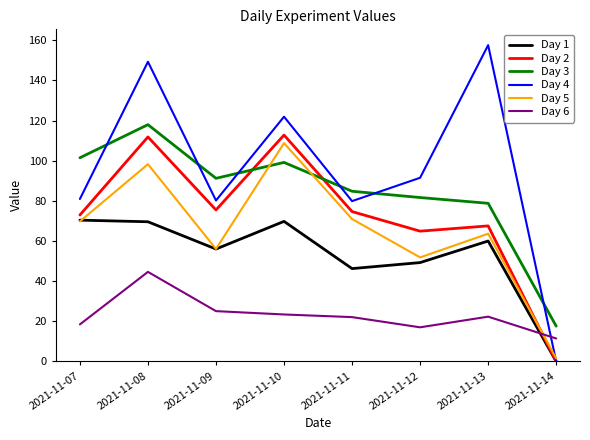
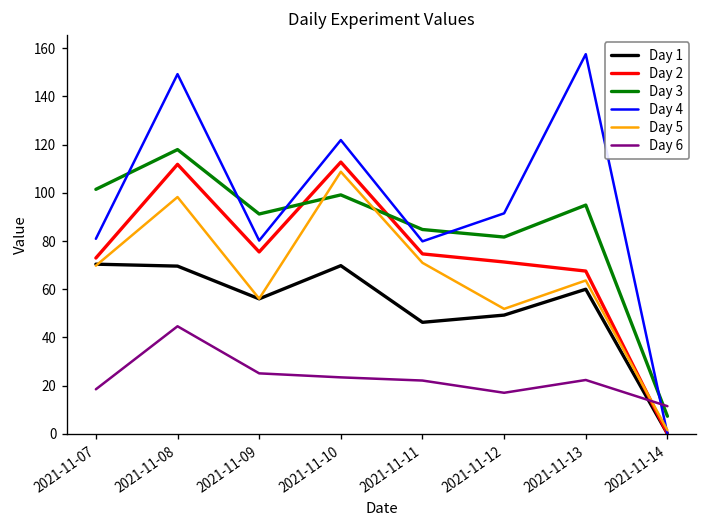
  {
    "Day 1": {
      "2021-11-08": 70,
      "2021-11-10": 70,
      "2021-11-11": 46,
      "2021-11-12": 49,
      "2021-11-13": 60
    },
    "Day 2": {
      "2021-11-07": 73,
      "2021-11-08": 112,
      "2021-11-09": 75,
      "2021-11-10": 113,
      "2021-11-11": 75,
-     "2021-11-12": 65,
+     "2021-11-12": 71,
      "2021-11-13": 68
    },
    "Day 3": {
      "2021-11-07": 101,
      "2021-11-08": 118,
      "2021-11-09": 91,
      "2021-11-10": 99,
      "2021-11-11": 85,
      "2021-11-12": 82,
-     "2021-11-13": 79,
-     "2021-11-14": 18
+     "2021-11-13": 95,
+     "2021-11-14": 7
    },
    "Day 4": {
      "2021-11-07": 81,
      "2021-11-08": 149,
      "2021-11-09": 80,
      "2021-11-10": 122,
      "2021-11-11": 80,
      "2021-11-12": 91,
      "2021-11-13": 158
    },
    "Day 5": {
      "2021-11-08": 98,
      "2021-11-10": 109,
      "2021-11-11": 71,
      "2021-11-12": 52,
      "2021-11-13": 64,
      "2021-11-14": 1
    },
    "Day 6": {
      "2021-11-07": 18,
      "2021-11-08": 45,
      "2021-11-09": 25,
      "2021-11-10": 23,
      "2021-11-11": 22,
      "2021-11-12": 17,
      "2021-11-13": 22,
      "2021-11-14": 11
    }
  }
